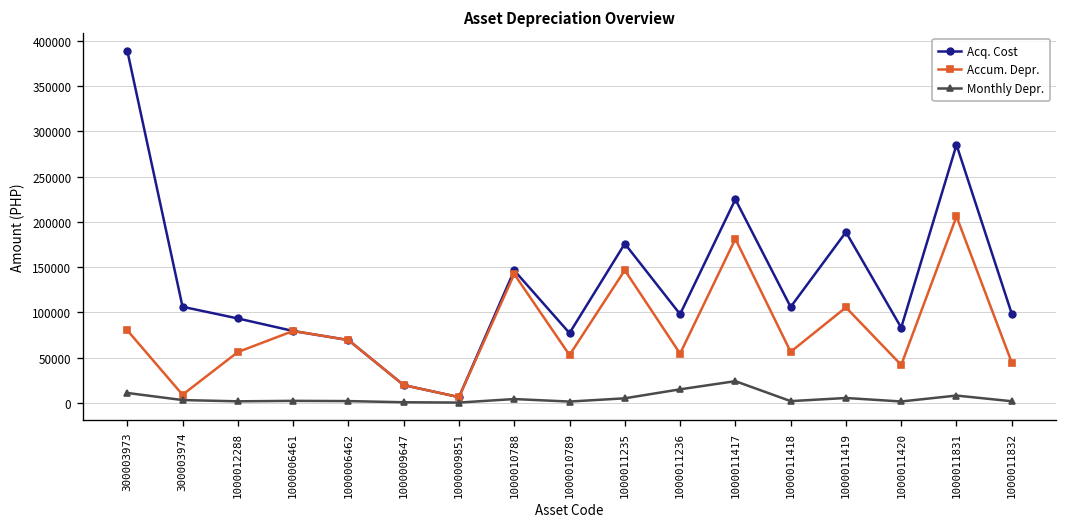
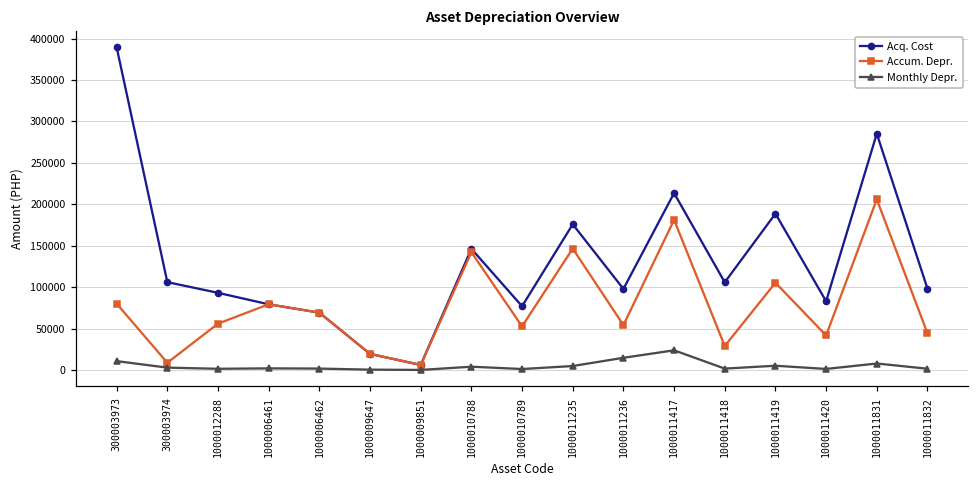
  {
    "Acq. Cost": {
      "300003973": 390000,
      "300003974": 110000,
      "1000012288": 90000,
      "1000010788": 150000,
      "1000010789": 80000,
      "1000011235": 180000,
      "1000011236": 100000,
-     "1000011417": 220000,
+     "1000011417": 210000,
      "1000011418": 110000,
      "1000011419": 190000,
      "1000011420": 80000,
      "1000011831": 290000,
      "1000011832": 100000
    },
    "Accum. Depr.": {
      "300003973": 80000,
      "300003974": 10000,
      "1000012288": 60000,
      "1000010788": 140000,
      "1000010789": 50000,
      "1000011235": 150000,
      "1000011236": 50000,
      "1000011417": 180000,
-     "1000011418": 60000,
+     "1000011418": 30000,
      "1000011419": 110000,
      "1000011420": 40000,
      "1000011831": 210000,
      "1000011832": 40000
    },
    "Monthly Depr.": {
      "300003973": 10000,
      "300003974": 0,
      "1000012288": 0,
      "1000006461": 0,
      "1000006462": 0,
      "1000009647": 0,
      "1000009851": 0,
      "1000010788": 0,
      "1000010789": 0,
      "1000011235": 0,
      "1000011236": 10000,
      "1000011417": 20000,
      "1000011418": 0,
      "1000011419": 10000,
      "1000011420": 0,
      "1000011831": 10000,
      "1000011832": 0
    }
  }
